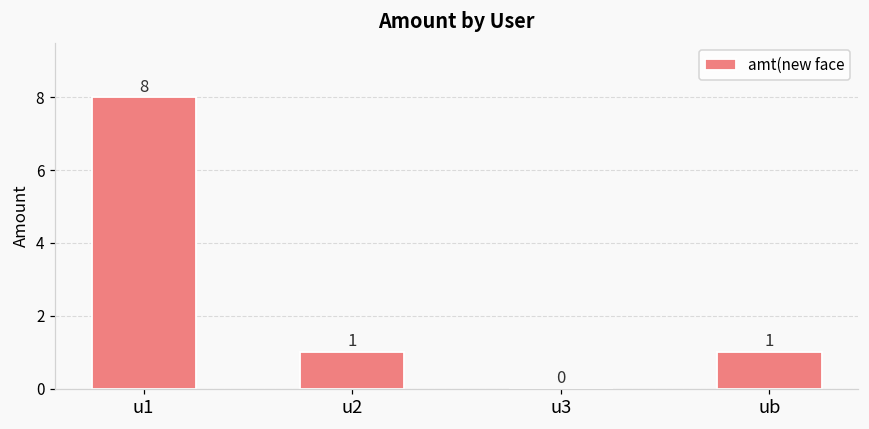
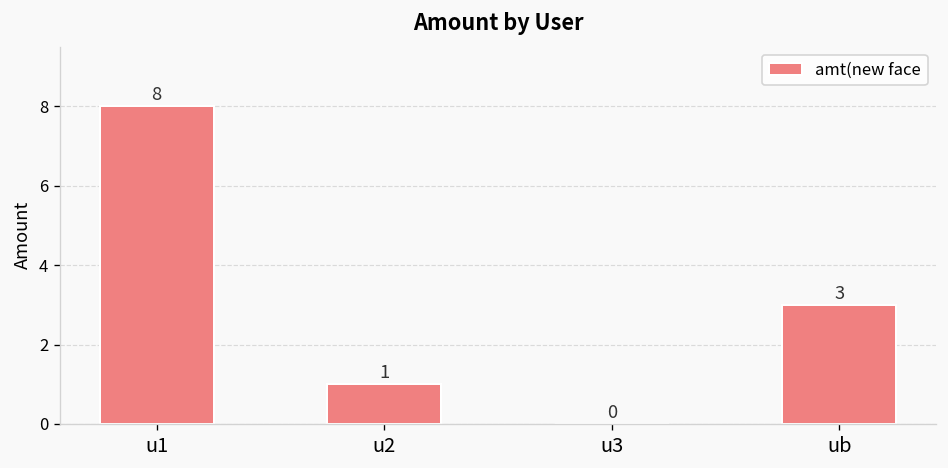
  {
    "u1": 8,
    "u2": 1,
    "u3": 0,
-   "ub": 1
+   "ub": 3
  }
